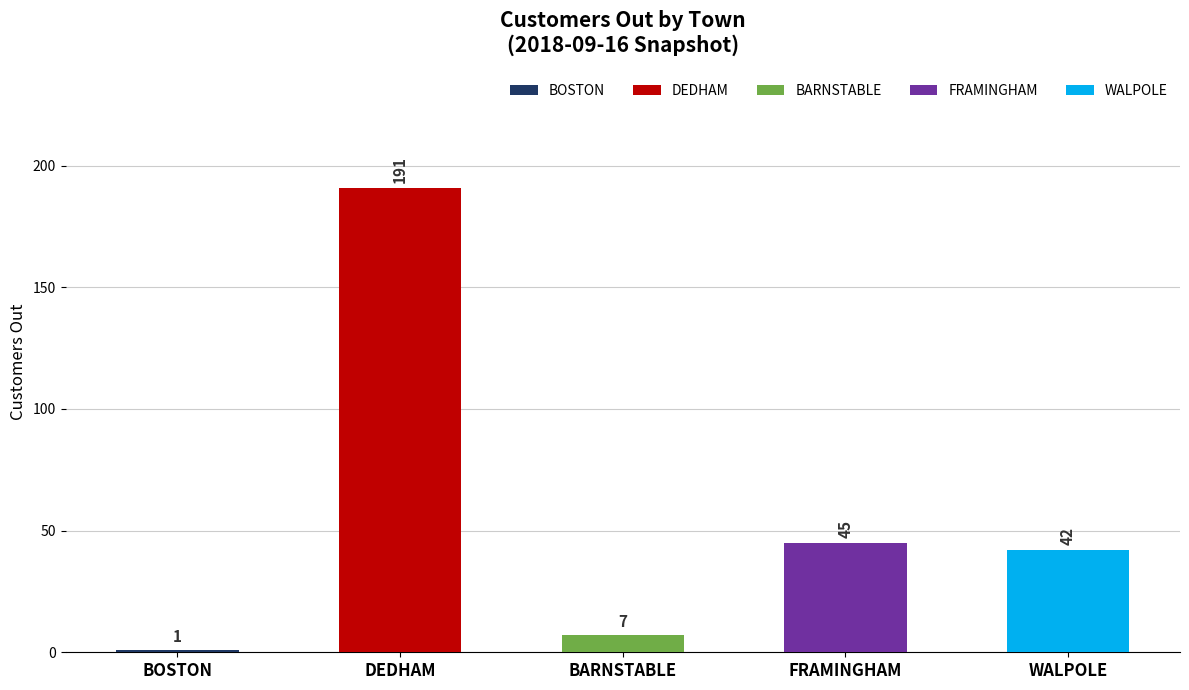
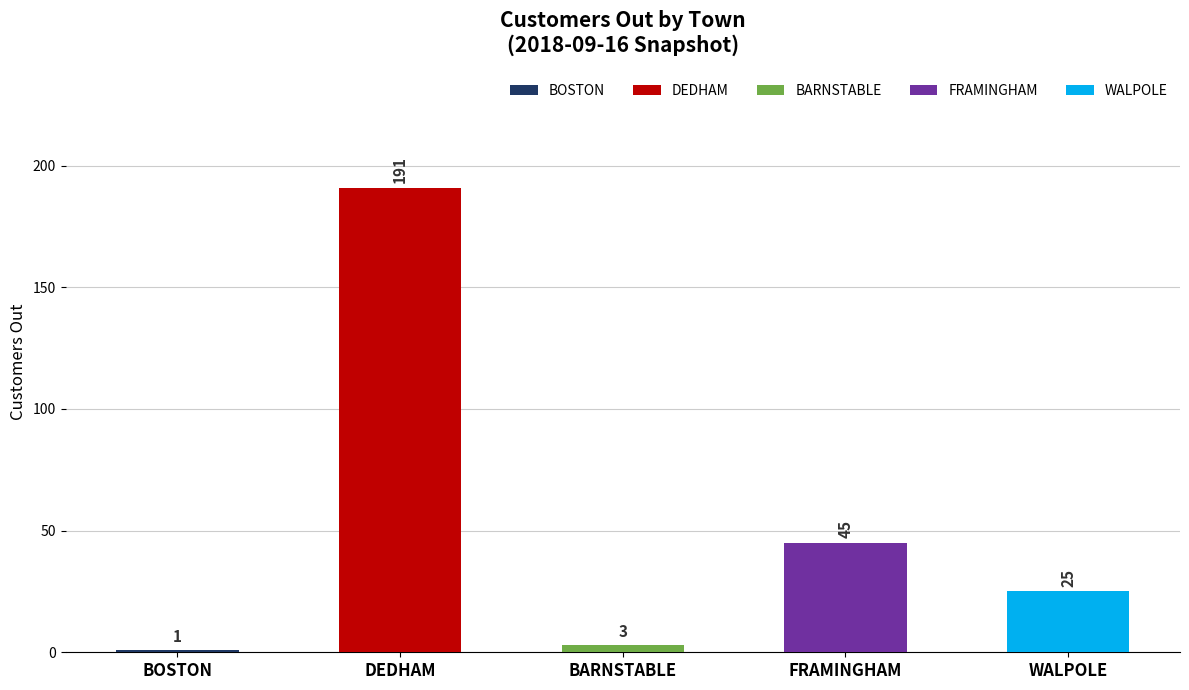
  {
    "BOSTON": 1,
    "DEDHAM": 191,
-   "BARNSTABLE": 7,
+   "BARNSTABLE": 3,
    "FRAMINGHAM": 45,
-   "WALPOLE": 42
+   "WALPOLE": 25
  }
